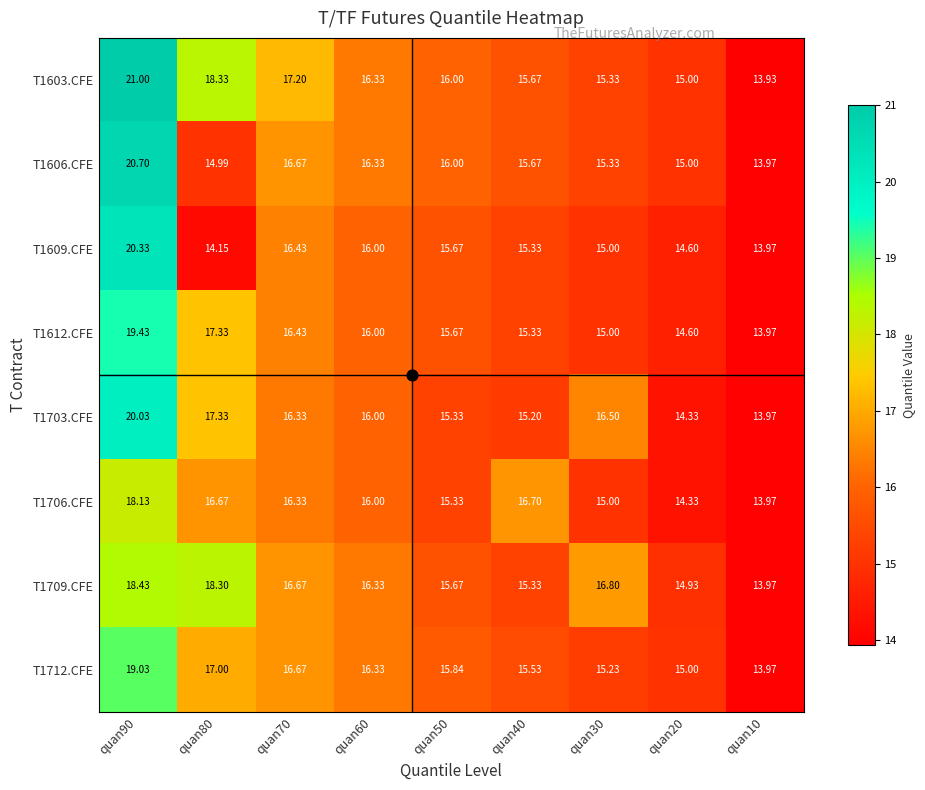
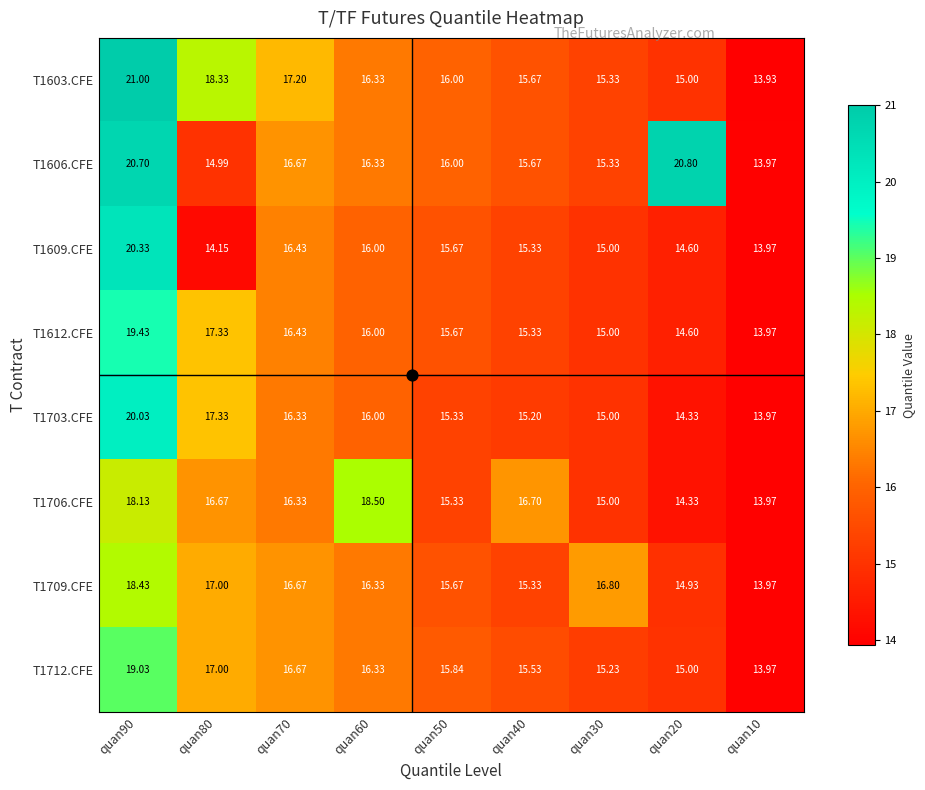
  {
    "T1603.CFE": {
      "quan90": 21.00,
      "quan80": 18.33,
      "quan70": 17.20,
      "quan60": 16.33,
      "quan50": 16.00,
      "quan40": 15.67,
      "quan30": 15.33,
      "quan20": 15.00,
      "quan10": 13.93
    },
    "T1606.CFE": {
      "quan90": 20.70,
      "quan80": 14.99,
      "quan70": 16.67,
      "quan60": 16.33,
      "quan50": 16.00,
      "quan40": 15.67,
      "quan30": 15.33,
-     "quan20": 15.00,
+     "quan20": 20.80,
      "quan10": 13.97
    },
    "T1609.CFE": {
      "quan90": 20.33,
      "quan80": 14.15,
      "quan70": 16.43,
      "quan60": 16.00,
      "quan50": 15.67,
      "quan40": 15.33,
      "quan30": 15.00,
      "quan20": 14.60,
      "quan10": 13.97
    },
    "T1612.CFE": {
      "quan90": 19.43,
      "quan80": 17.33,
      "quan70": 16.43,
      "quan60": 16.00,
      "quan50": 15.67,
      "quan40": 15.33,
      "quan30": 15.00,
      "quan20": 14.60,
      "quan10": 13.97
    },
    "T1703.CFE": {
      "quan90": 20.03,
      "quan80": 17.33,
      "quan70": 16.33,
      "quan60": 16.00,
      "quan50": 15.33,
      "quan40": 15.20,
-     "quan30": 16.50,
+     "quan30": 15.00,
      "quan20": 14.33,
      "quan10": 13.97
    },
    "T1706.CFE": {
      "quan90": 18.13,
      "quan80": 16.67,
      "quan70": 16.33,
-     "quan60": 16.00,
+     "quan60": 18.50,
      "quan50": 15.33,
      "quan40": 16.70,
      "quan30": 15.00,
      "quan20": 14.33,
      "quan10": 13.97
    },
    "T1709.CFE": {
      "quan90": 18.43,
-     "quan80": 18.30,
+     "quan80": 17.00,
      "quan70": 16.67,
      "quan60": 16.33,
      "quan50": 15.67,
      "quan40": 15.33,
      "quan30": 16.80,
      "quan20": 14.93,
      "quan10": 13.97
    },
    "T1712.CFE": {
      "quan90": 19.03,
      "quan80": 17.00,
      "quan70": 16.67,
      "quan60": 16.33,
      "quan50": 15.84,
      "quan40": 15.53,
      "quan30": 15.23,
      "quan20": 15.00,
      "quan10": 13.97
    }
  }
